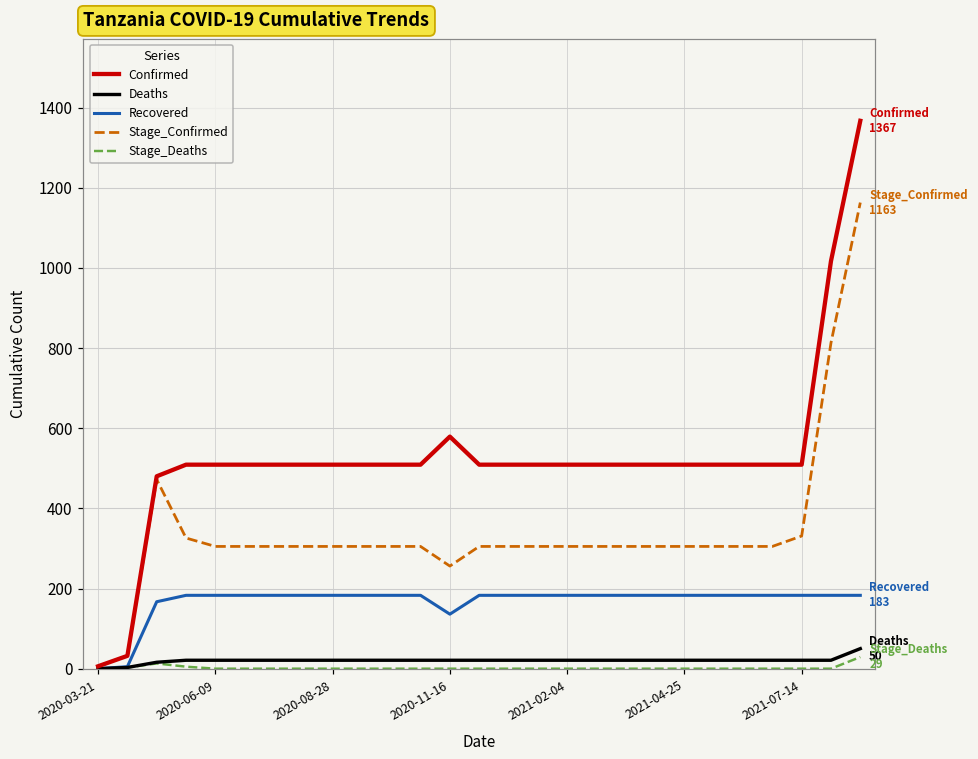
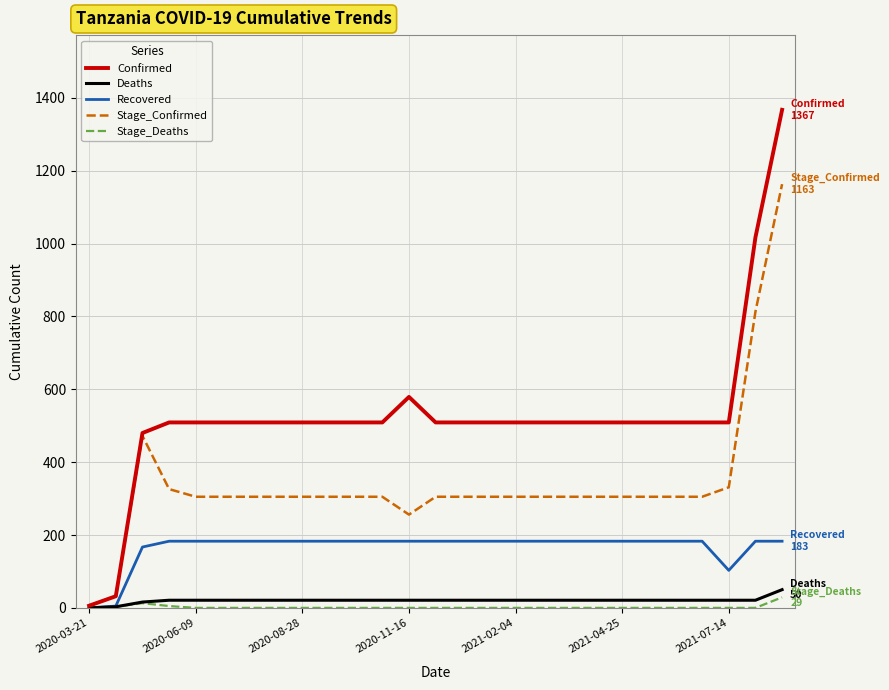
  {
    "Confirmed": {
      "2020-06-09": 510,
      "2020-08-28": 510,
      "2020-11-16": 580,
      "2021-02-04": 510,
      "2021-04-25": 510,
      "2021-07-14": 510
    },
    "Deaths": {
      "2020-06-09": 20,
      "2020-08-28": 20,
      "2020-11-16": 20,
      "2021-02-04": 20,
      "2021-04-25": 20,
      "2021-07-14": 20
    },
    "Recovered": {
      "2020-06-09": 180,
      "2020-08-28": 180,
-     "2020-11-16": 140,
+     "2020-11-16": 180,
      "2021-02-04": 180,
      "2021-04-25": 180,
-     "2021-07-14": 180
+     "2021-07-14": 100
    },
    "Stage_Confirmed": {
      "2020-06-09": 310,
      "2020-08-28": 310,
      "2020-11-16": 260,
      "2021-02-04": 310,
      "2021-04-25": 310,
      "2021-07-14": 330
    },
    "Stage_Deaths": {
      "2020-06-09": 0,
      "2020-08-28": 0,
      "2020-11-16": 0,
      "2021-02-04": 0,
      "2021-04-25": 0,
      "2021-07-14": 0
    }
  }
